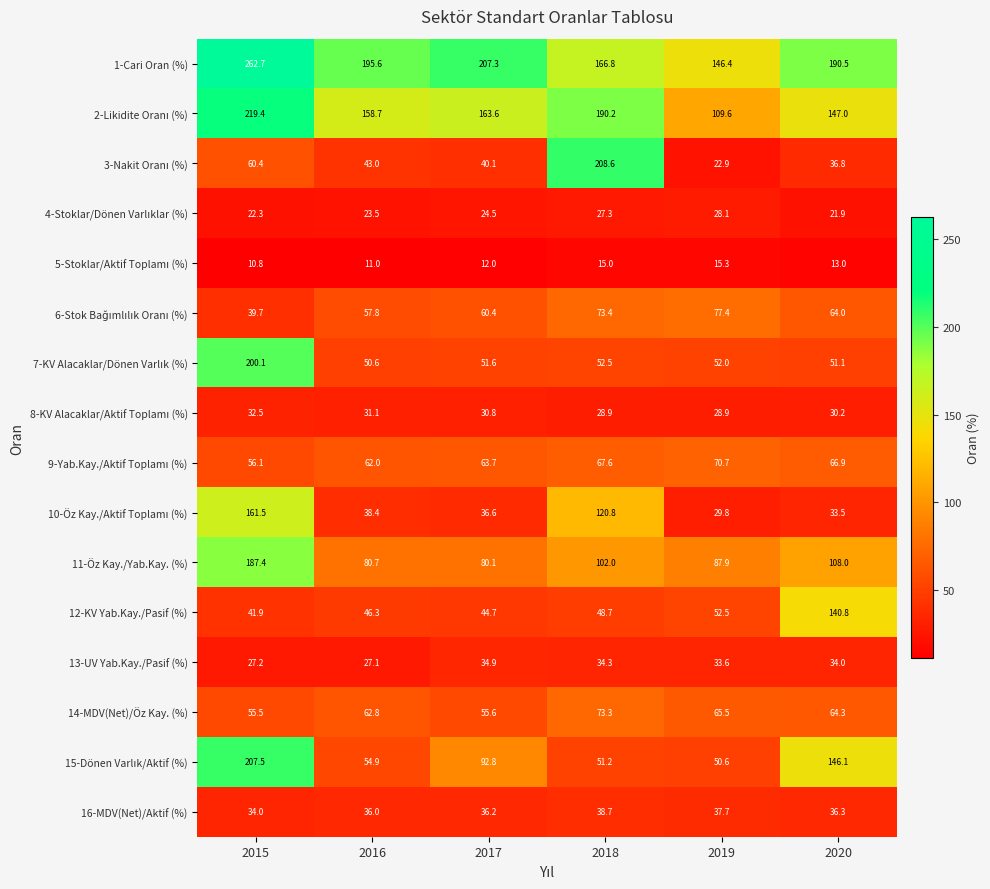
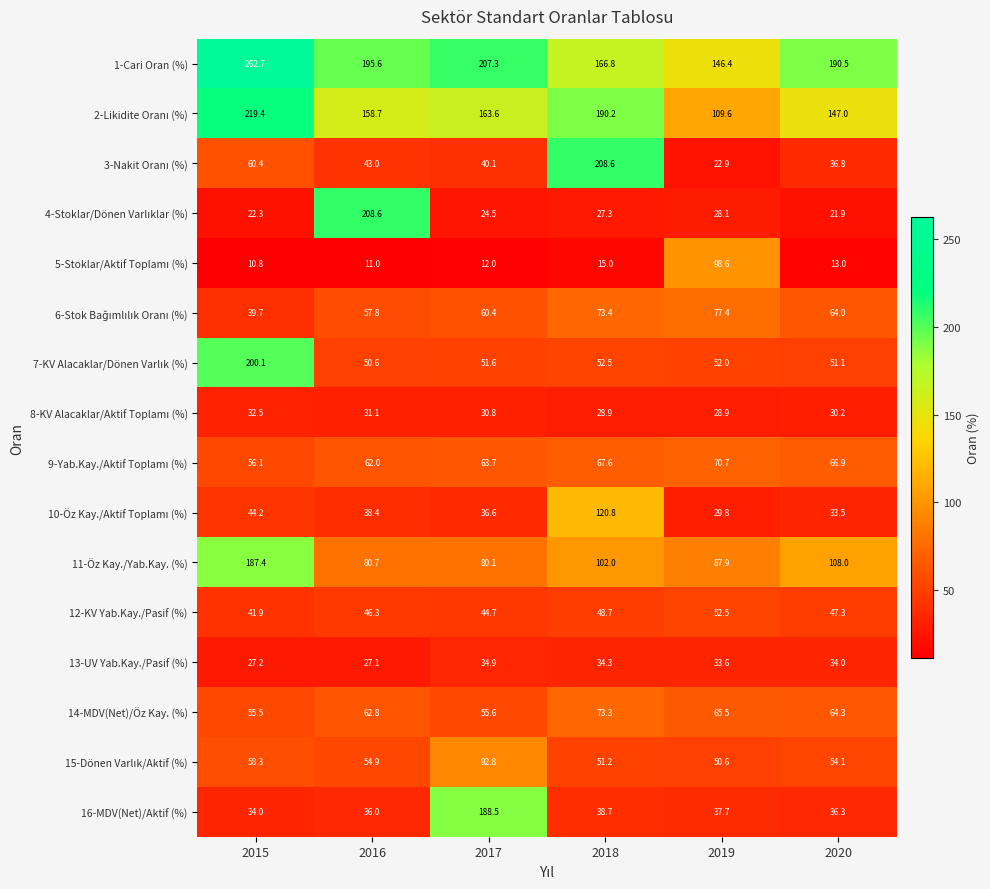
  {
    "1-Cari Oran (%)": {
      "2015": 262.7,
      "2016": 195.6,
      "2017": 207.3,
      "2018": 166.8,
      "2019": 146.4,
      "2020": 190.5
    },
    "2-Likidite Oranı (%)": {
      "2015": 219.4,
      "2016": 158.7,
      "2017": 163.6,
      "2018": 190.2,
      "2019": 109.6,
      "2020": 147.0
    },
    "3-Nakit Oranı (%)": {
      "2015": 60.4,
      "2016": 43.0,
      "2017": 40.1,
      "2018": 208.6,
      "2019": 22.9,
      "2020": 36.8
    },
    "4-Stoklar/Dönen Varlıklar (%)": {
      "2015": 22.3,
-     "2016": 23.5,
+     "2016": 208.6,
      "2017": 24.5,
      "2018": 27.3,
      "2019": 28.1,
      "2020": 21.9
    },
    "5-Stoklar/Aktif Toplamı (%)": {
      "2015": 10.8,
      "2016": 11.0,
      "2017": 12.0,
      "2018": 15.0,
-     "2019": 15.3,
+     "2019": 98.6,
      "2020": 13.0
    },
    "6-Stok Bağımlılık Oranı (%)": {
      "2015": 39.7,
      "2016": 57.8,
      "2017": 60.4,
      "2018": 73.4,
      "2019": 77.4,
      "2020": 64.0
    },
    "7-KV Alacaklar/Dönen Varlık (%)": {
      "2015": 200.1,
      "2016": 50.6,
      "2017": 51.6,
      "2018": 52.5,
      "2019": 52.0,
      "2020": 51.1
    },
    "8-KV Alacaklar/Aktif Toplamı (%)": {
      "2015": 32.5,
      "2016": 31.1,
      "2017": 30.8,
      "2018": 28.9,
      "2019": 28.9,
      "2020": 30.2
    },
    "9-Yab.Kay./Aktif Toplamı (%)": {
      "2015": 56.1,
      "2016": 62.0,
      "2017": 63.7,
      "2018": 67.6,
      "2019": 70.7,
      "2020": 66.9
    },
    "10-Öz Kay./Aktif Toplamı (%)": {
-     "2015": 161.5,
+     "2015": 44.2,
      "2016": 38.4,
      "2017": 36.6,
      "2018": 120.8,
      "2019": 29.8,
      "2020": 33.5
    },
    "11-Öz Kay./Yab.Kay. (%)": {
      "2015": 187.4,
      "2016": 80.7,
      "2017": 80.1,
      "2018": 102.0,
      "2019": 87.9,
      "2020": 108.0
    },
    "12-KV Yab.Kay./Pasif (%)": {
      "2015": 41.9,
      "2016": 46.3,
      "2017": 44.7,
      "2018": 48.7,
      "2019": 52.5,
-     "2020": 140.8
+     "2020": 47.3
    },
    "13-UV Yab.Kay./Pasif (%)": {
      "2015": 27.2,
      "2016": 27.1,
      "2017": 34.9,
      "2018": 34.3,
      "2019": 33.6,
      "2020": 34.0
    },
    "14-MDV(Net)/Öz Kay. (%)": {
      "2015": 55.5,
      "2016": 62.8,
      "2017": 55.6,
      "2018": 73.3,
      "2019": 65.5,
      "2020": 64.3
    },
    "15-Dönen Varlık/Aktif (%)": {
-     "2015": 207.5,
+     "2015": 58.3,
      "2016": 54.9,
      "2017": 92.8,
      "2018": 51.2,
      "2019": 50.6,
-     "2020": 146.1
+     "2020": 54.1
    },
    "16-MDV(Net)/Aktif (%)": {
      "2015": 34.0,
      "2016": 36.0,
-     "2017": 36.2,
+     "2017": 188.5,
      "2018": 38.7,
      "2019": 37.7,
      "2020": 36.3
    }
  }
